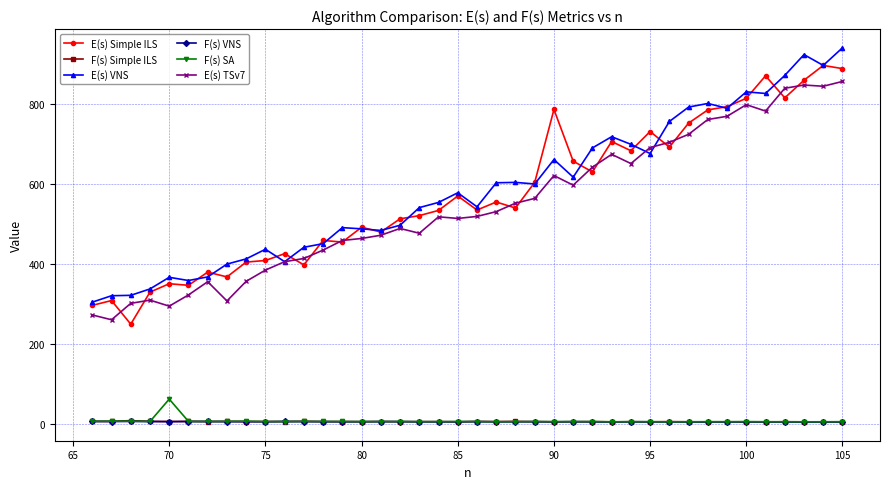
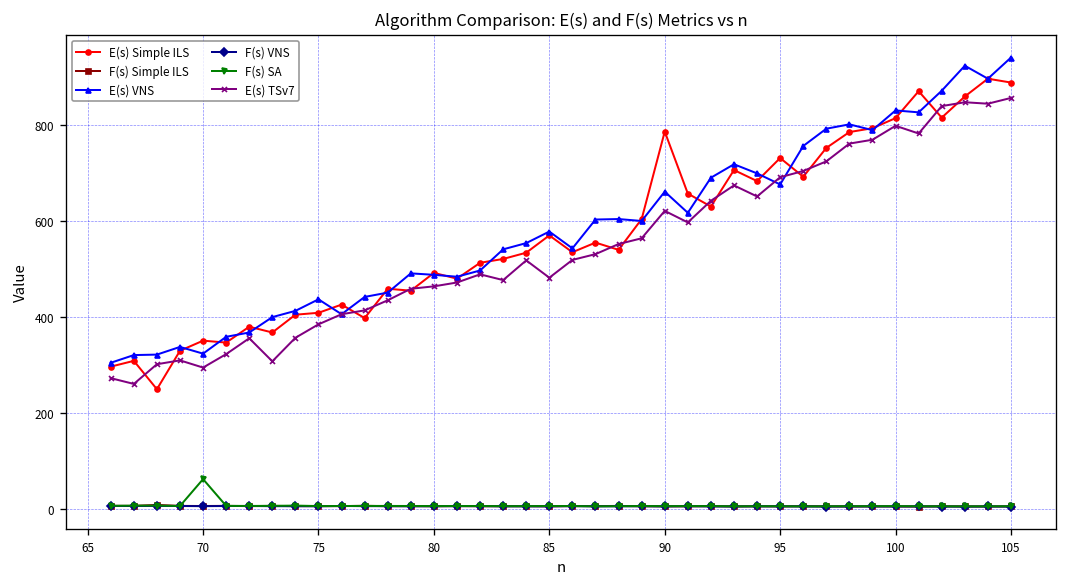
  {
    "E(s) Simple ILS": {
      "70": 350,
      "75": 410,
      "85": 570,
      "90": 790,
      "95": 730,
      "100": 810,
      "105": 890
    },
    "E(s) VNS": {
-     "70": 370,
+     "70": 320,
      "75": 440,
      "85": 580,
      "90": 660,
      "95": 680,
      "100": 830,
      "105": 940
    },
    "F(s) SA": {
      "70": 60
    },
    "E(s) TSv7": {
      "70": 300,
      "75": 390,
      "80": 460,
-     "85": 510,
+     "85": 480,
      "90": 620,
      "95": 690,
      "100": 800,
      "105": 860
    }
  }
